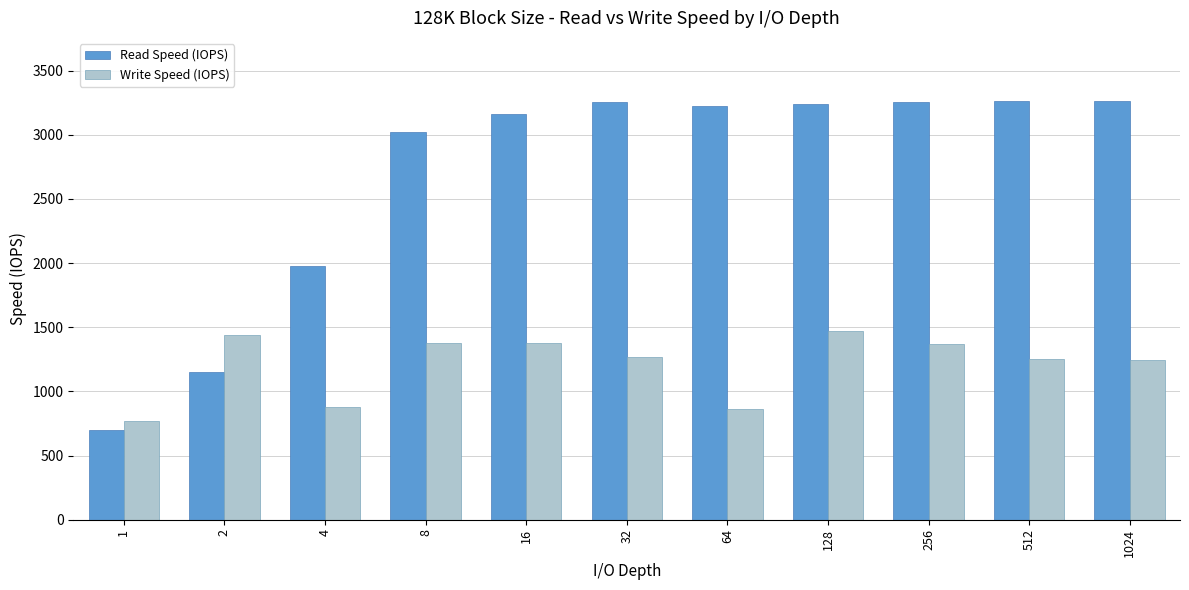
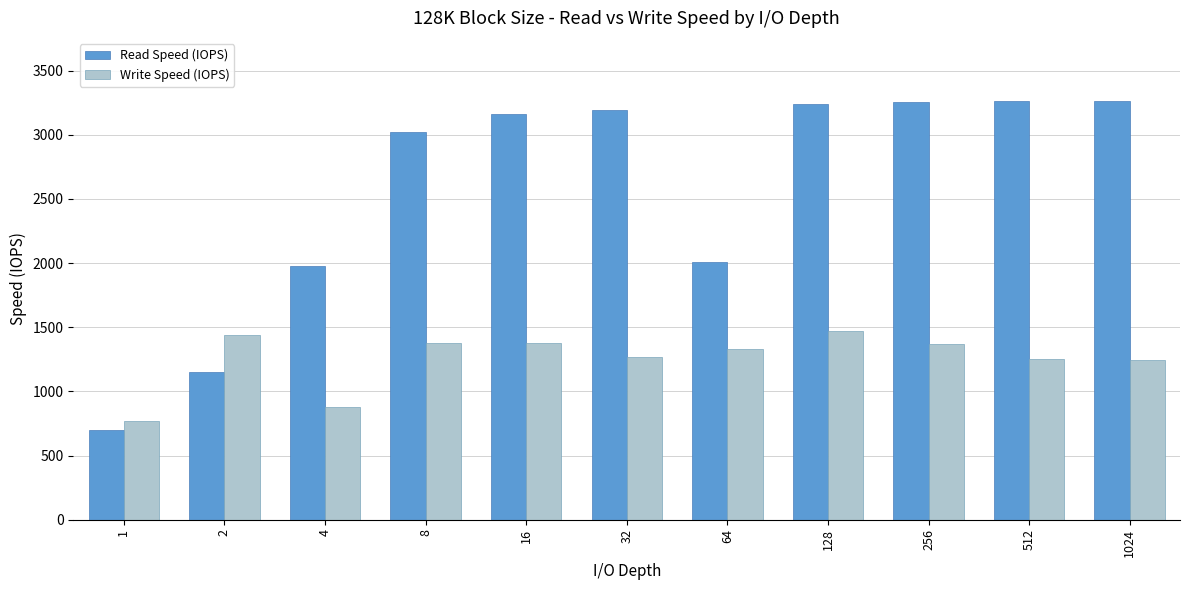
  {
    "Read Speed (IOPS)": {
      "1": 700,
      "2": 1150,
      "4": 1970,
      "8": 3020,
      "16": 3160,
-     "32": 3260,
-     "64": 3230,
+     "32": 3200,
+     "64": 2010,
      "128": 3240,
      "256": 3250,
      "512": 3260,
      "1024": 3260
    },
    "Write Speed (IOPS)": {
      "1": 770,
      "2": 1440,
      "4": 880,
      "8": 1380,
      "16": 1380,
      "32": 1270,
-     "64": 860,
+     "64": 1330,
      "128": 1470,
      "256": 1370,
      "512": 1260,
      "1024": 1250
    }
  }
